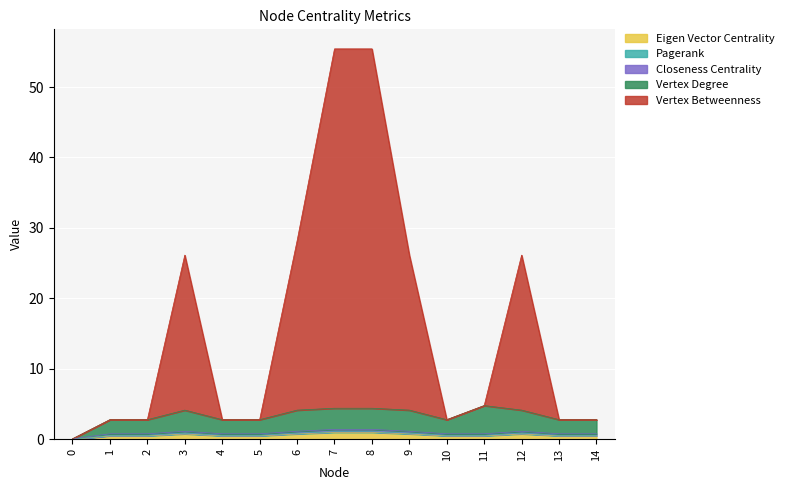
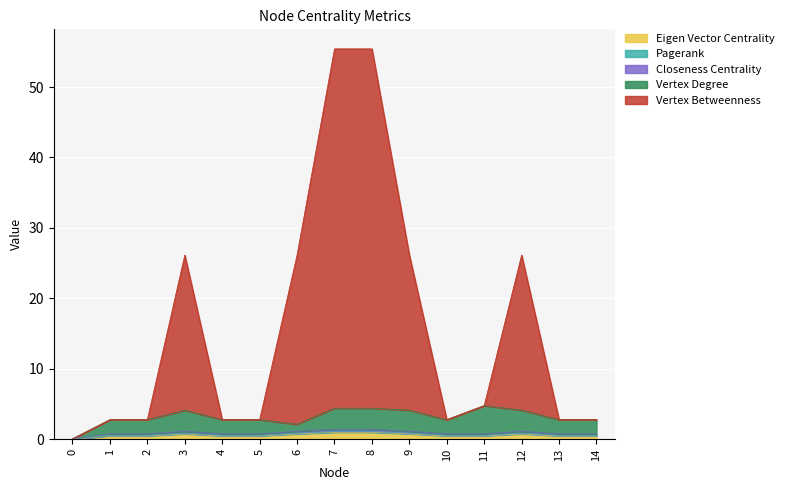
  {
    "Vertex Degree": {
      "3": 3,
-     "6": 3,
+     "6": 1,
      "7": 3,
      "8": 3,
      "9": 3,
      "12": 3
    },
    "Vertex Betweenness": {
      "3": 22,
      "6": 24,
      "7": 51,
      "8": 51,
      "9": 22,
      "12": 22
    }
  }
